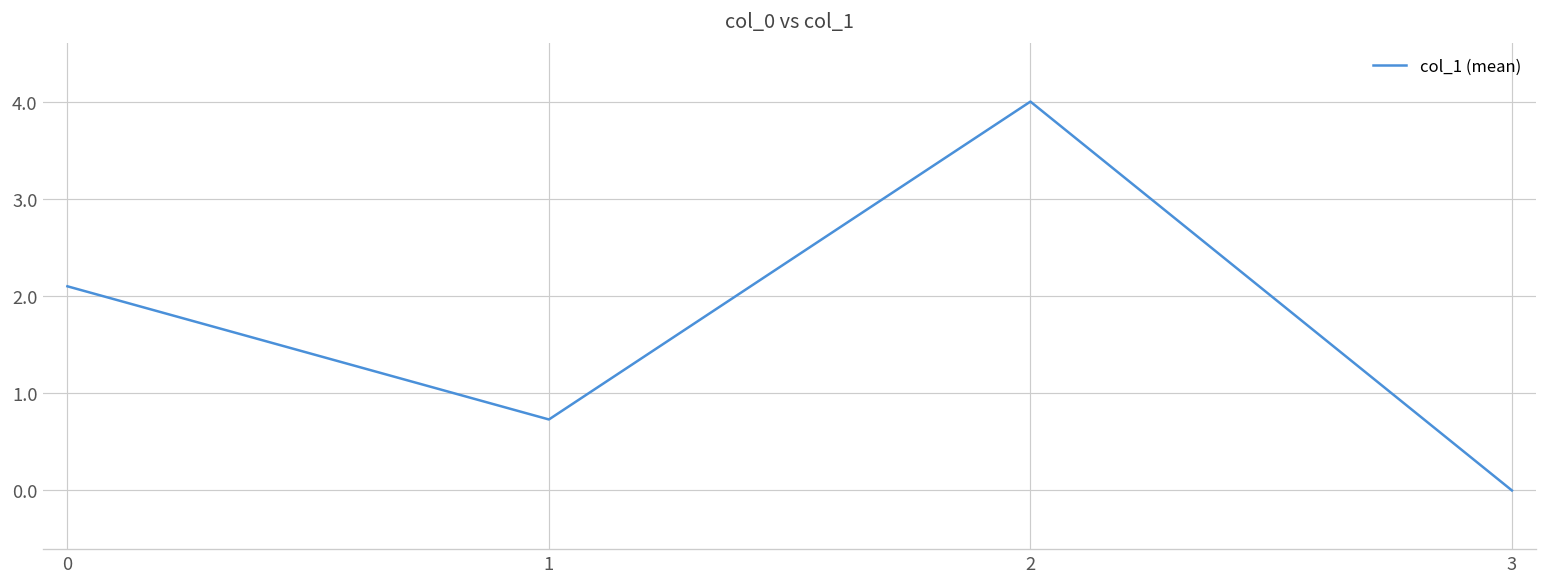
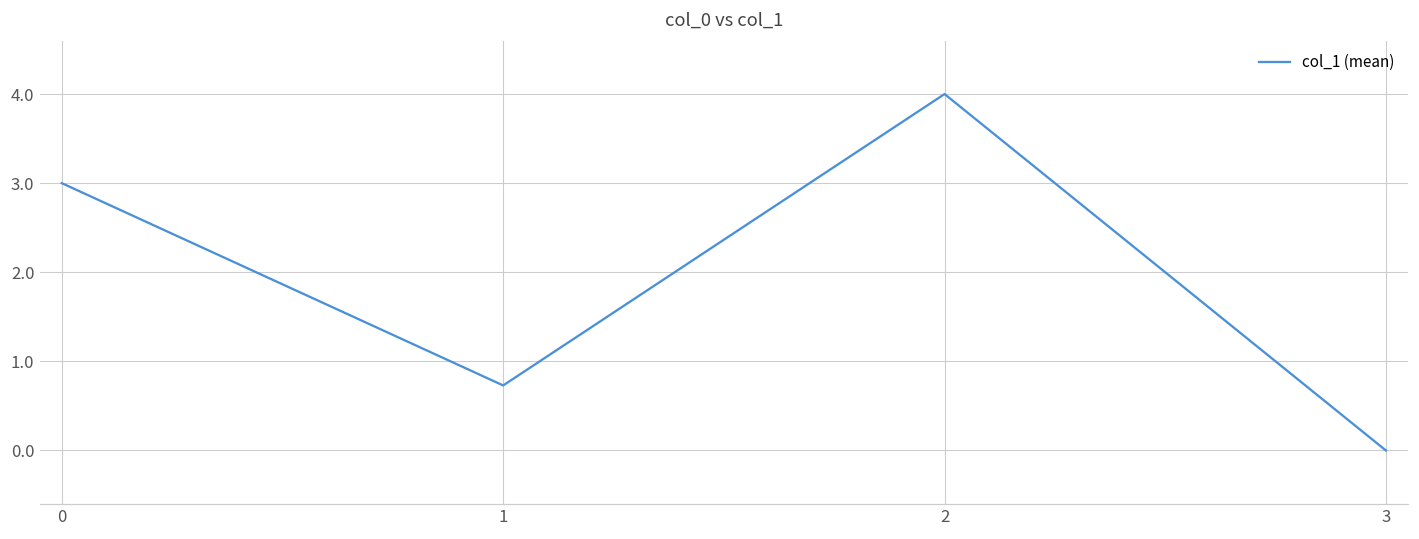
  {
-   "0": 2.1,
+   "0": 3.0,
    "1": 0.7,
    "2": 4.0,
    "3": 0.0
  }
